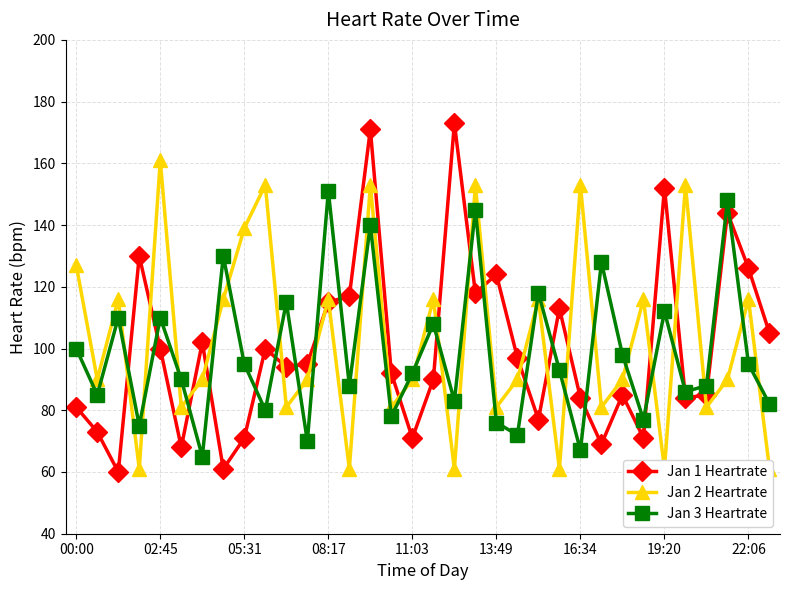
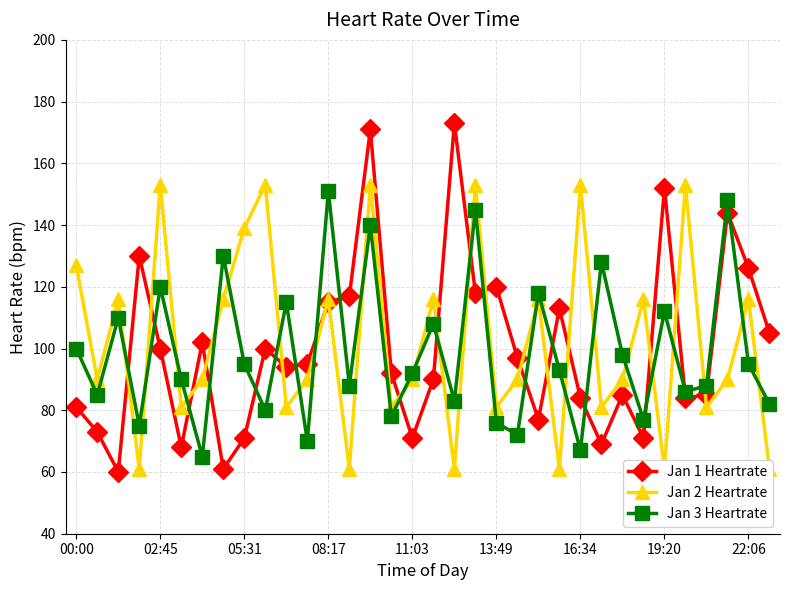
  {
    "Jan 1 Heartrate": {
      "00:00": 81,
      "02:45": 100,
      "05:31": 71,
      "08:17": 115,
      "11:03": 71,
-     "13:49": 124,
+     "13:49": 120,
      "16:34": 84,
      "19:20": 152,
      "22:06": 126
    },
    "Jan 2 Heartrate": {
      "00:00": 127,
-     "02:45": 161,
+     "02:45": 153,
      "05:31": 139,
      "08:17": 116,
      "11:03": 90,
      "13:49": 81,
      "16:34": 153,
      "22:06": 116
    },
    "Jan 3 Heartrate": {
      "00:00": 100,
-     "02:45": 110,
+     "02:45": 120,
      "05:31": 95,
      "08:17": 151,
      "11:03": 92,
      "13:49": 76,
      "16:34": 67,
      "19:20": 112,
      "22:06": 95
    }
  }
